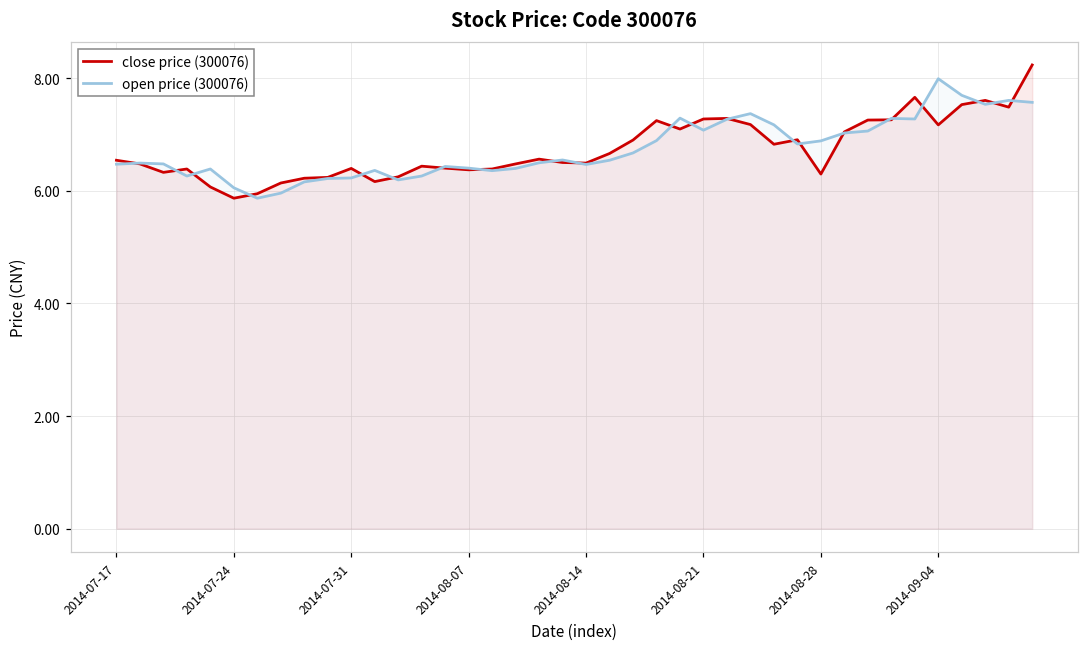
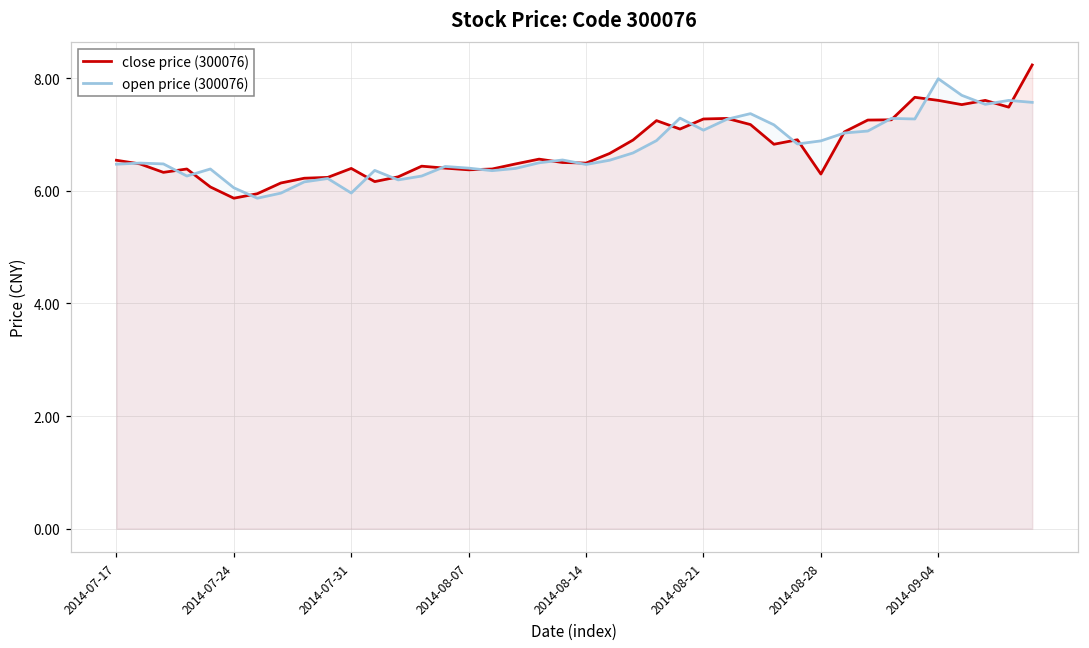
  {
    "close price (300076)": {
      "2014-07-17": 6.5,
      "2014-07-24": 5.9,
      "2014-07-31": 6.4,
      "2014-08-21": 7.3,
      "2014-08-28": 6.3,
-     "2014-09-04": 7.2
+     "2014-09-04": 7.6
    },
    "open price (300076)": {
      "2014-07-17": 6.5,
      "2014-07-24": 6.1,
-     "2014-07-31": 6.2,
+     "2014-07-31": 6.0,
      "2014-08-21": 7.1,
      "2014-08-28": 6.9,
      "2014-09-04": 8.0
    }
  }
